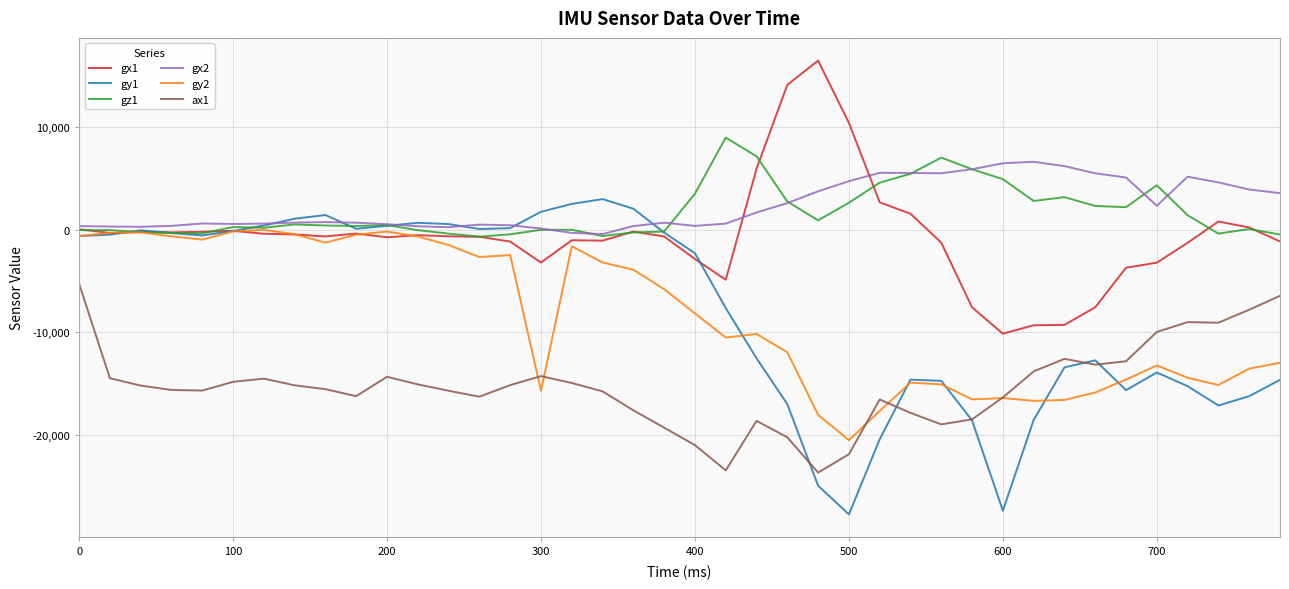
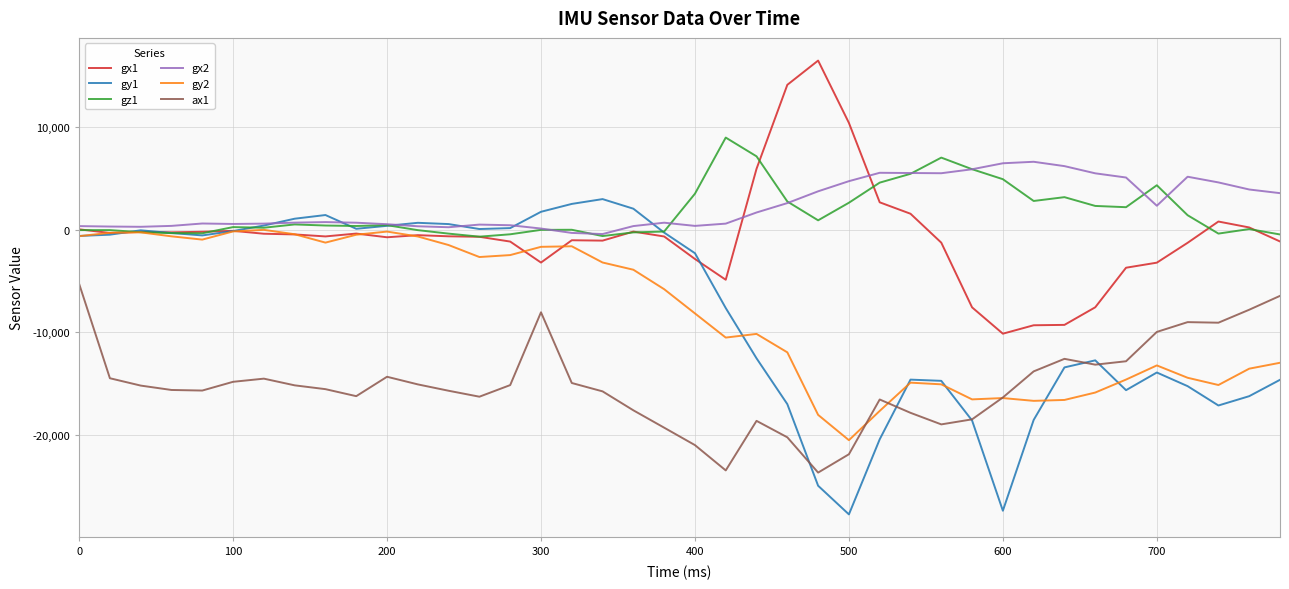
  {
    "gx1": {
      "200": "-700",
      "300": "-3,200",
      "400": "-2,800",
      "500": "10,400",
      "600": "-10,100",
      "700": "-3,200"
    },
    "gy1": {
      "300": "1,800",
      "400": "-2,300",
      "500": "-27,700",
      "600": "-27,400",
      "700": "-13,900"
    },
    "gz1": {
      "100": "300",
      "400": "3,500",
      "500": "2,600",
      "600": "4,900",
      "700": "4,400"
    },
    "gx2": {
      "0": "400",
      "100": "600",
      "400": "400",
      "500": "4,700",
      "600": "6,500",
      "700": "2,400"
    },
    "gy2": {
      "200": "-200",
-     "300": "-15,700",
+     "300": "-1,700",
      "400": "-8,100",
      "500": "-20,500",
      "700": "-13,200"
    },
    "ax1": {
      "0": "-5,300",
      "100": "-14,800",
      "200": "-14,300",
-     "300": "-14,300",
+     "300": "-8,000",
      "400": "-21,000",
      "500": "-21,900",
      "700": "-10,000"
    }
  }
